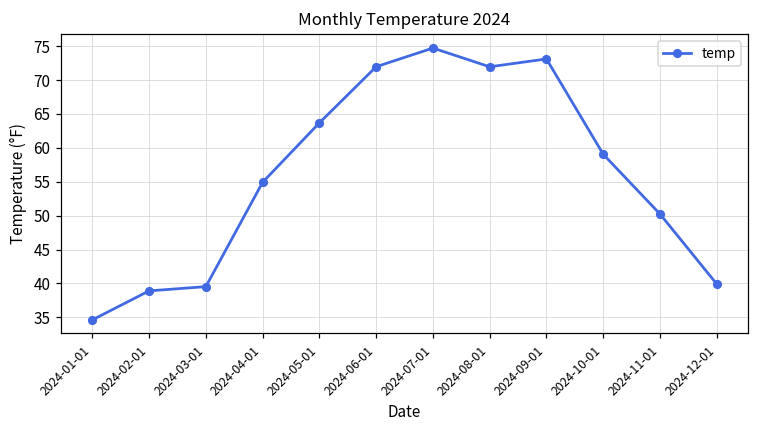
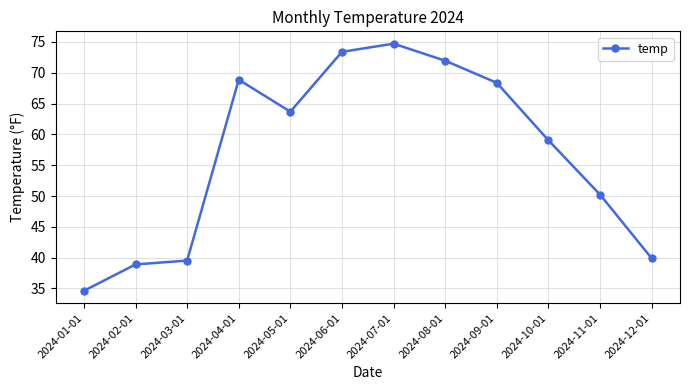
  {
    "2024-01-01": 35,
    "2024-02-01": 39,
    "2024-03-01": 40,
-   "2024-04-01": 55,
+   "2024-04-01": 69,
    "2024-05-01": 64,
-   "2024-06-01": 72,
+   "2024-06-01": 73,
    "2024-07-01": 75,
    "2024-08-01": 72,
-   "2024-09-01": 73,
+   "2024-09-01": 68,
    "2024-10-01": 59,
    "2024-11-01": 50,
    "2024-12-01": 40
  }
